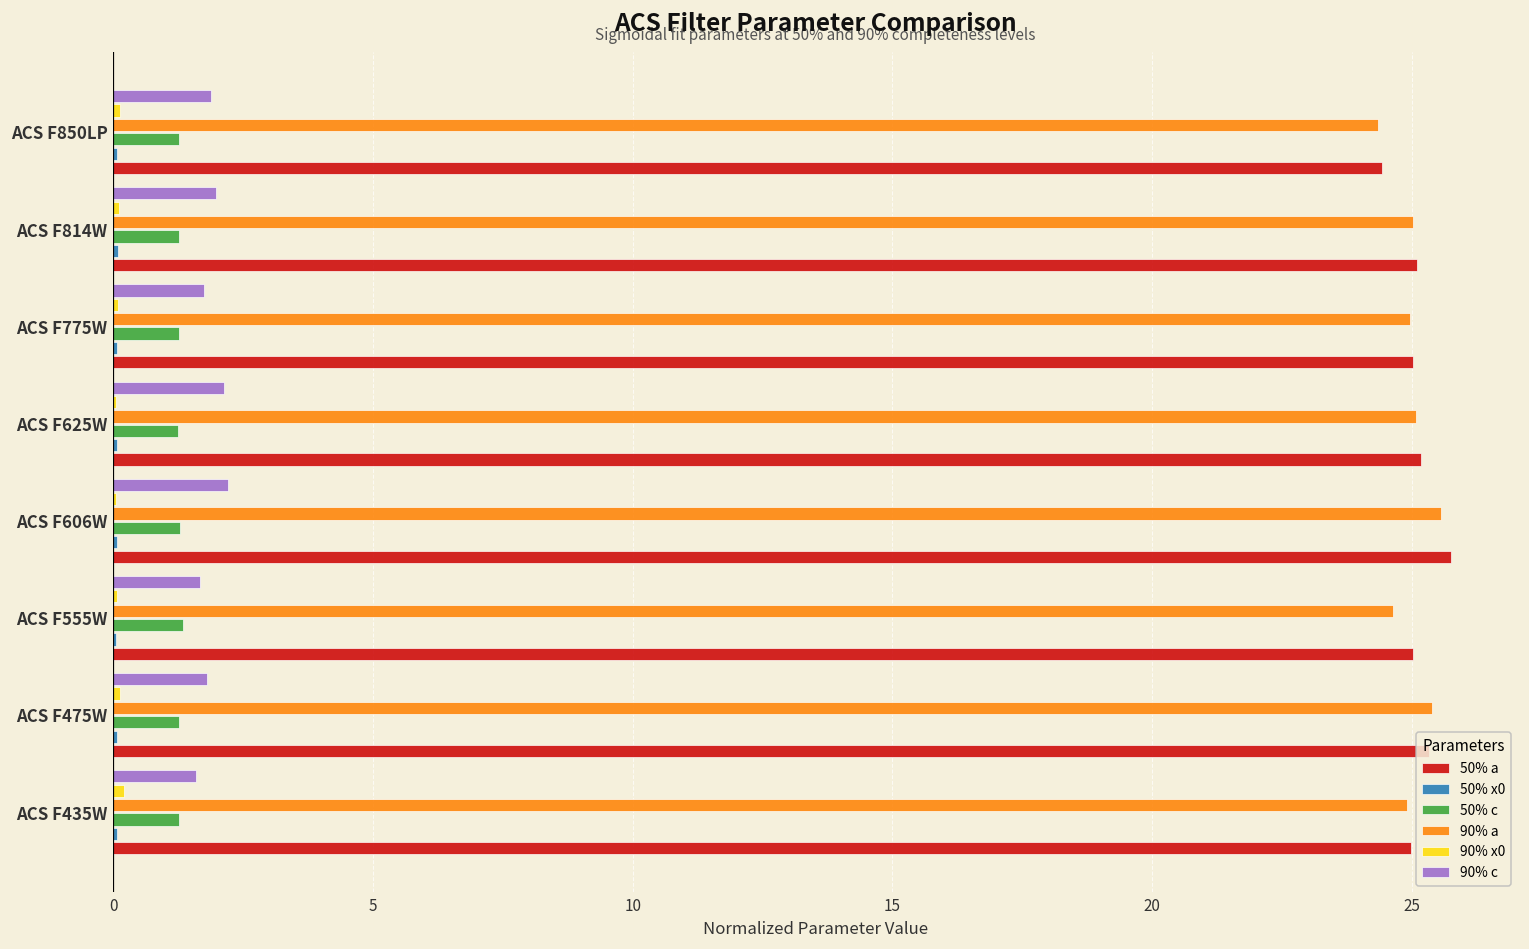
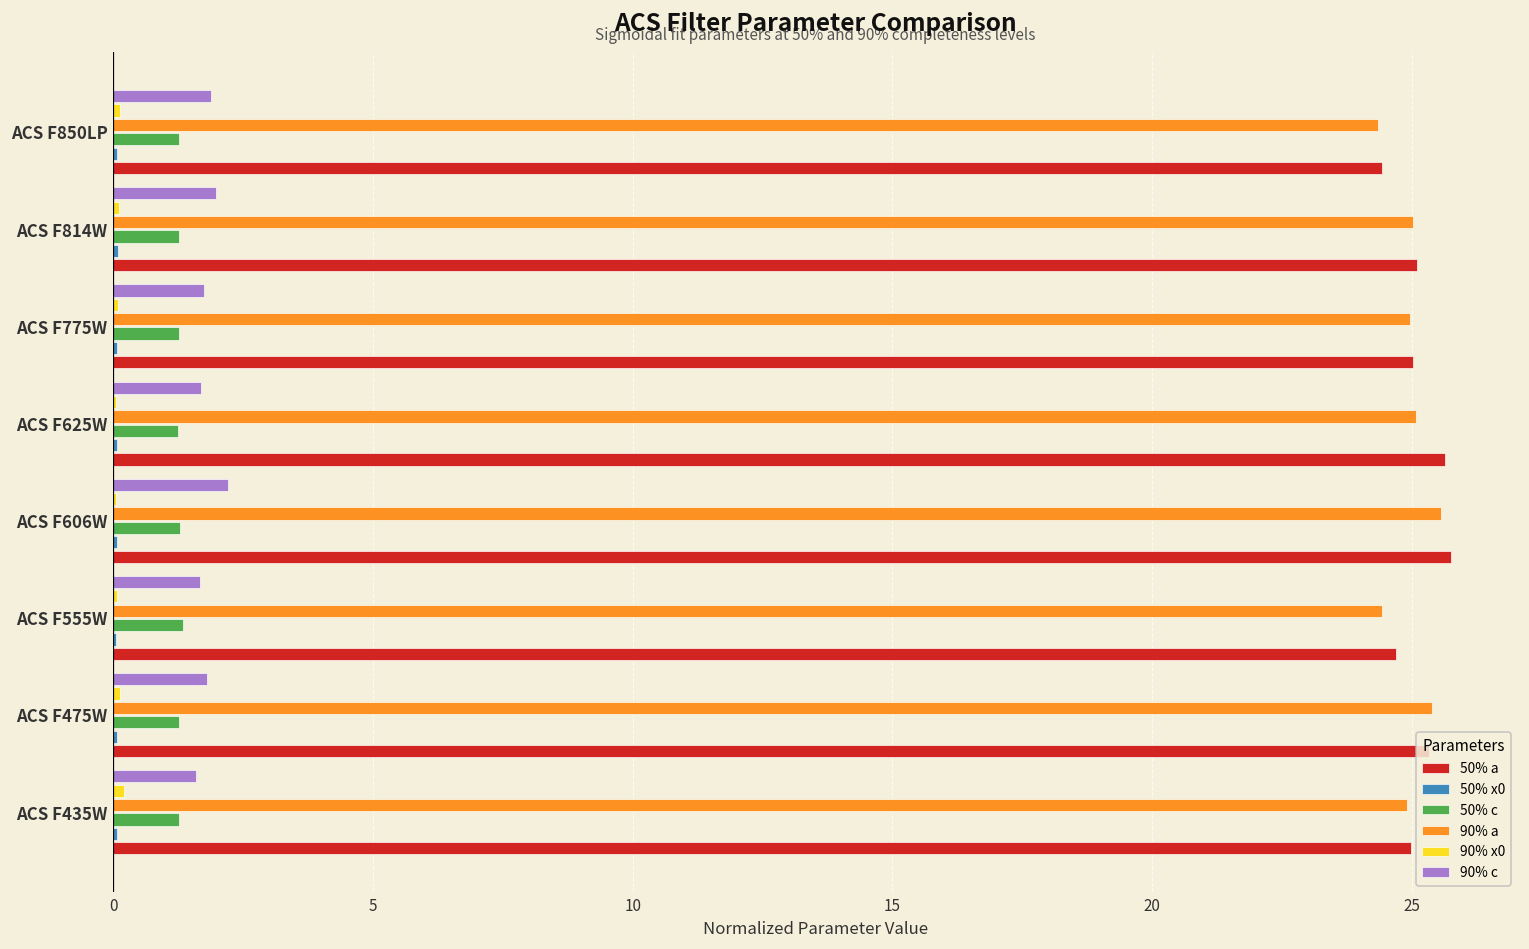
  {
    "50% a": {
      "ACS F850LP": 24.4,
      "ACS F814W": 25.1,
      "ACS F775W": 25.0,
-     "ACS F625W": 25.2,
+     "ACS F625W": 25.6,
      "ACS F606W": 25.7,
-     "ACS F555W": 25.0,
+     "ACS F555W": 24.7,
      "ACS F435W": 25.0
    },
    "50% x0": {
      "ACS F850LP": 0.1,
      "ACS F814W": 0.1,
      "ACS F775W": 0.1,
      "ACS F625W": 0.1,
      "ACS F606W": 0.1,
      "ACS F475W": 0.1,
      "ACS F435W": 0.1
    },
    "50% c": {
      "ACS F850LP": 1.3,
      "ACS F814W": 1.3,
      "ACS F775W": 1.3,
      "ACS F625W": 1.3,
      "ACS F606W": 1.3,
      "ACS F555W": 1.3,
      "ACS F475W": 1.3,
      "ACS F435W": 1.3
    },
    "90% a": {
      "ACS F850LP": 24.3,
      "ACS F814W": 25.0,
      "ACS F775W": 25.0,
      "ACS F625W": 25.1,
      "ACS F606W": 25.5,
-     "ACS F555W": 24.6,
+     "ACS F555W": 24.4,
      "ACS F475W": 25.4,
      "ACS F435W": 24.9
    },
    "90% x0": {
      "ACS F850LP": 0.1,
      "ACS F814W": 0.1,
      "ACS F775W": 0.1,
      "ACS F625W": 0.1,
      "ACS F555W": 0.1,
      "ACS F475W": 0.1,
      "ACS F435W": 0.2
    },
    "90% c": {
      "ACS F850LP": 1.9,
      "ACS F814W": 2.0,
      "ACS F775W": 1.8,
-     "ACS F625W": 2.1,
+     "ACS F625W": 1.7,
      "ACS F606W": 2.2,
      "ACS F555W": 1.7,
      "ACS F475W": 1.8,
      "ACS F435W": 1.6
    }
  }
